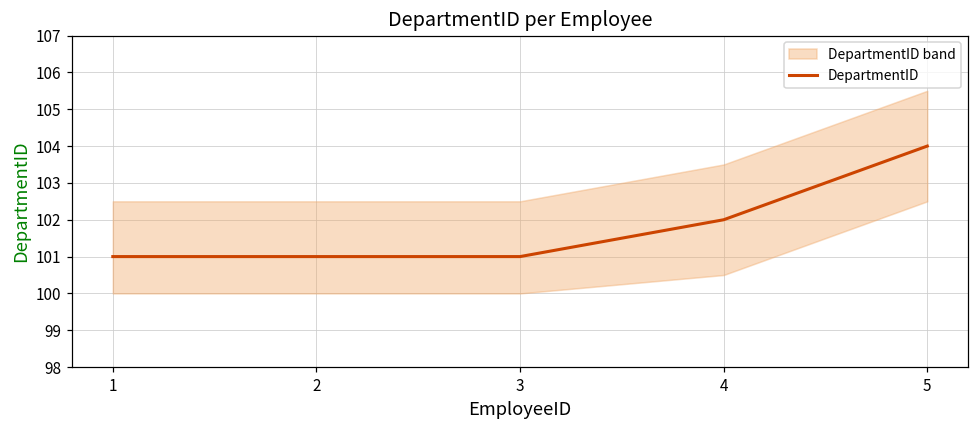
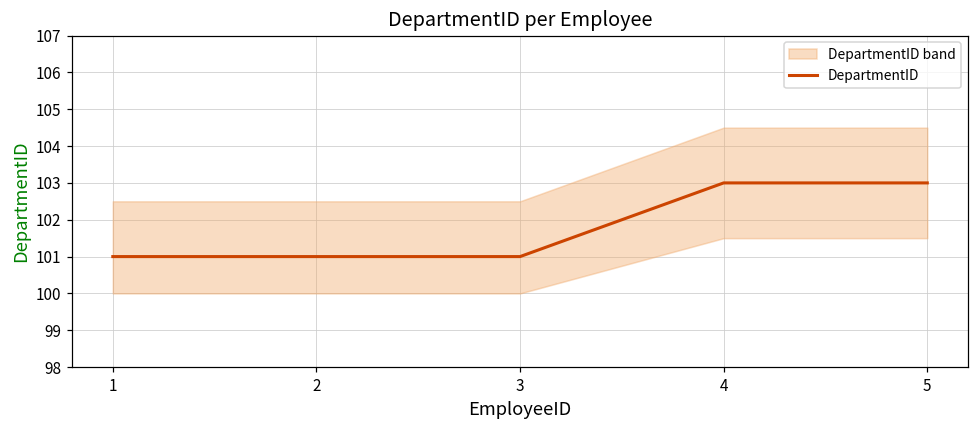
  {
    "DepartmentID": {
      "1": 101,
      "2": 101,
      "3": 101,
-     "4": 102,
-     "5": 104
+     "4": 103,
+     "5": 103
    }
  }
